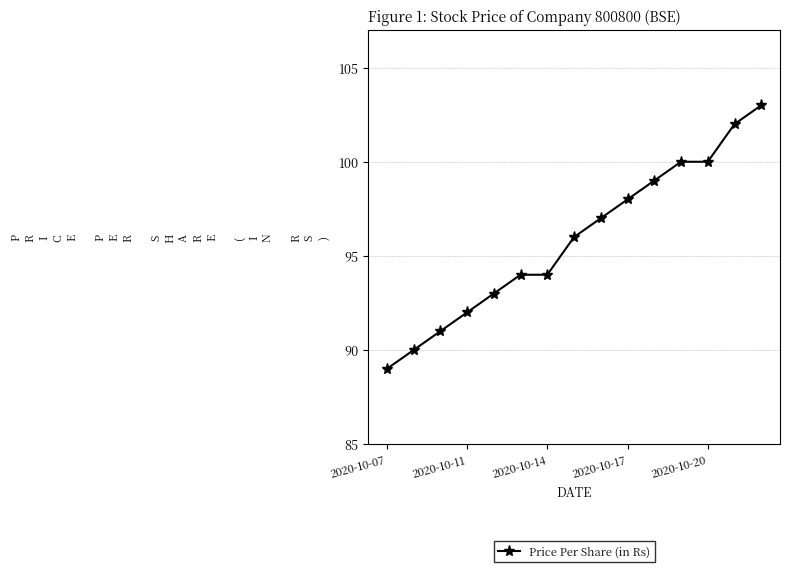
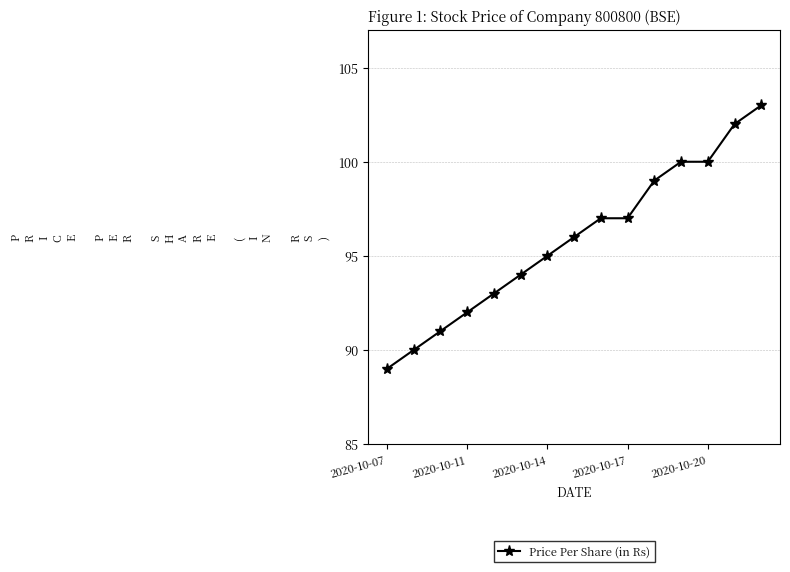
  {
    "2020-10-07": 89,
    "2020-10-11": 92,
-   "2020-10-14": 94,
-   "2020-10-17": 98,
+   "2020-10-14": 95,
+   "2020-10-17": 97,
    "2020-10-20": 100
  }
